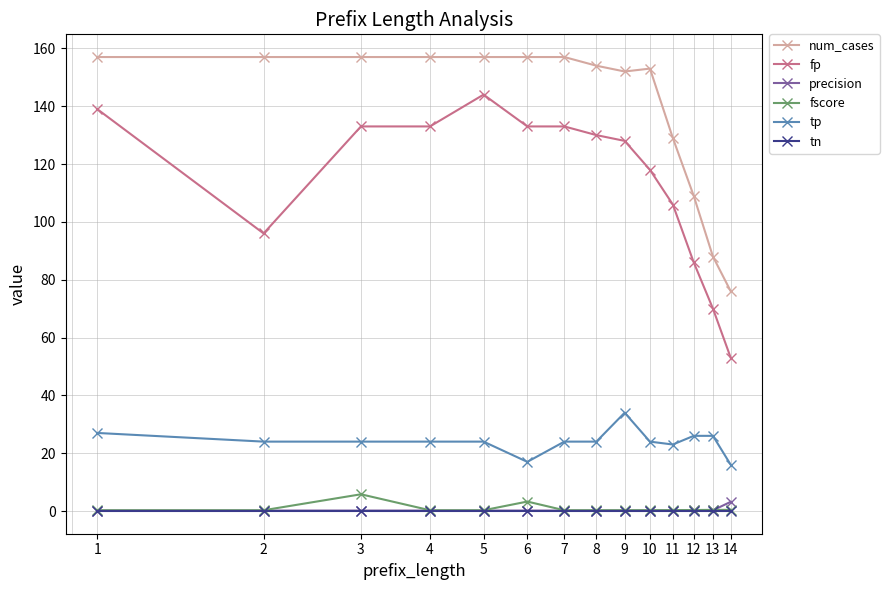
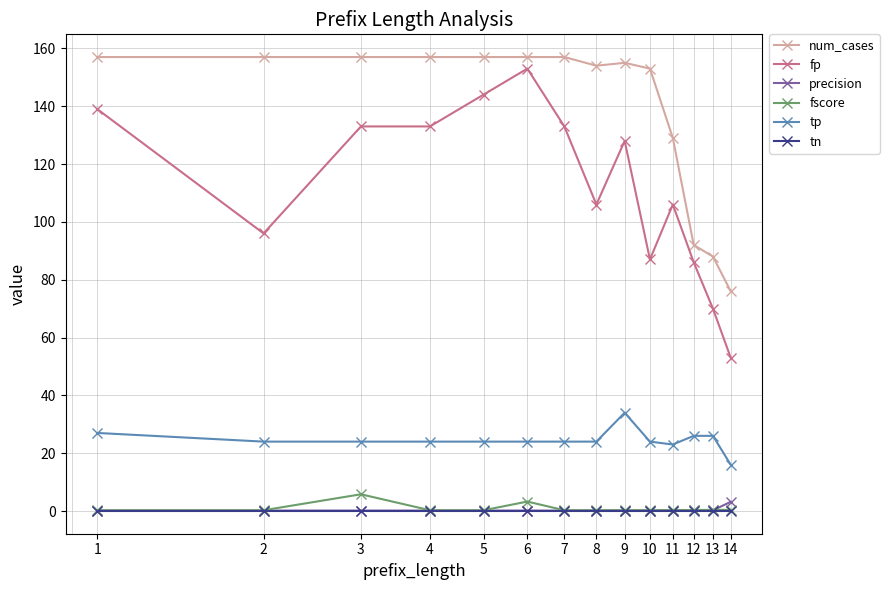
  {
    "num_cases": {
      "1": 157,
      "2": 157,
      "3": 157,
      "4": 157,
      "5": 157,
      "6": 157,
      "7": 157,
      "8": 154,
-     "9": 152,
+     "9": 155,
      "10": 153,
      "11": 129,
-     "12": 109,
+     "12": 92,
      "13": 88,
      "14": 76
    },
    "fp": {
      "1": 139,
      "2": 96,
      "3": 133,
      "4": 133,
      "5": 144,
-     "6": 133,
+     "6": 153,
      "7": 133,
-     "8": 130,
+     "8": 106,
      "9": 128,
-     "10": 118,
+     "10": 87,
      "11": 106,
      "12": 86,
      "13": 70,
      "14": 53
    },
    "precision": {
      "14": 3
    },
    "fscore": {
      "3": 6,
      "6": 3
    },
    "tp": {
      "1": 27,
      "2": 24,
      "3": 24,
      "4": 24,
      "5": 24,
-     "6": 17,
+     "6": 24,
      "7": 24,
      "8": 24,
      "9": 34,
      "10": 24,
      "11": 23,
      "12": 26,
      "13": 26,
      "14": 16
    }
  }
